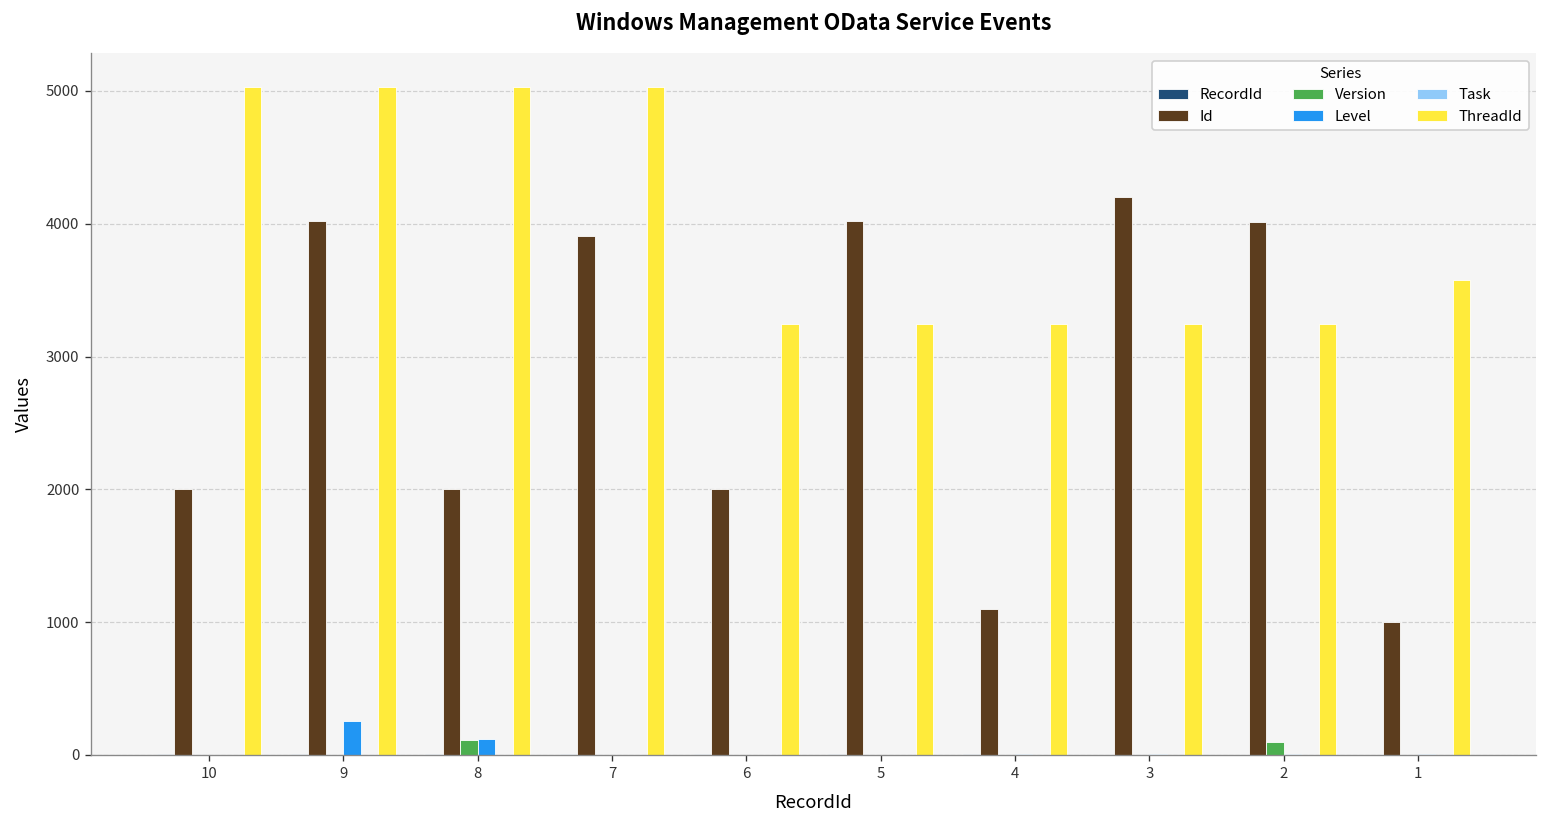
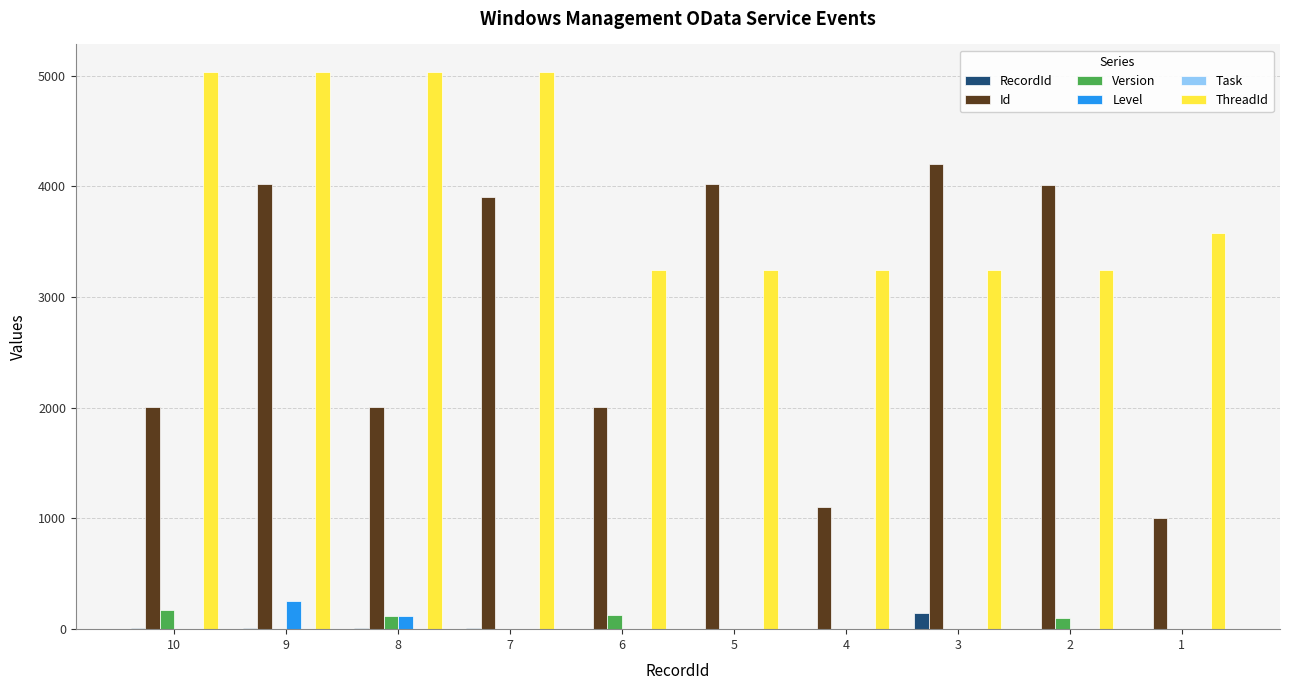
  {
    "RecordId": {
-     "3": 0
+     "3": 150
    },
    "Id": {
      "10": 2010,
      "9": 4020,
      "8": 2010,
      "7": 3910,
      "6": 2010,
      "5": 4020,
      "4": 1100,
      "3": 4200,
      "2": 4010,
      "1": 1000
    },
    "Version": {
-     "10": 0,
+     "10": 170,
      "8": 120,
-     "6": 0,
+     "6": 130,
      "2": 100
    },
    "Level": {
      "9": 250,
      "8": 120
    },
    "ThreadId": {
      "10": 5030,
      "9": 5030,
      "8": 5030,
      "7": 5030,
      "6": 3240,
      "5": 3240,
      "4": 3240,
      "3": 3240,
      "2": 3240,
      "1": 3580
    }
  }
